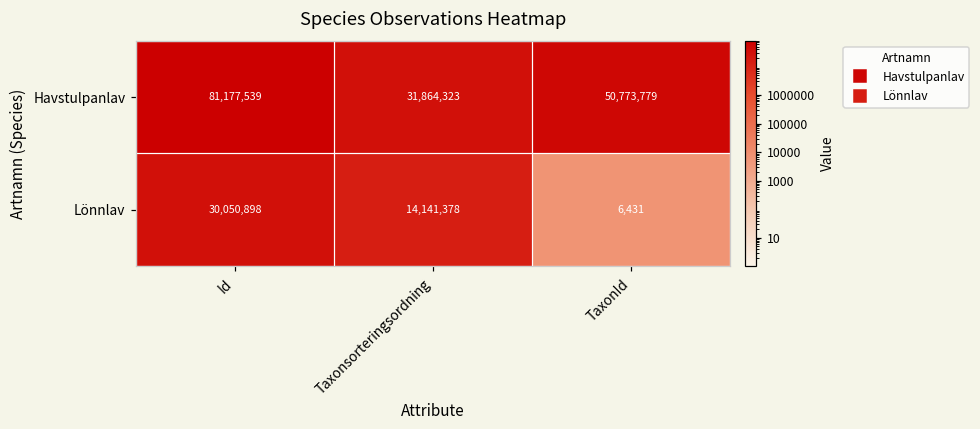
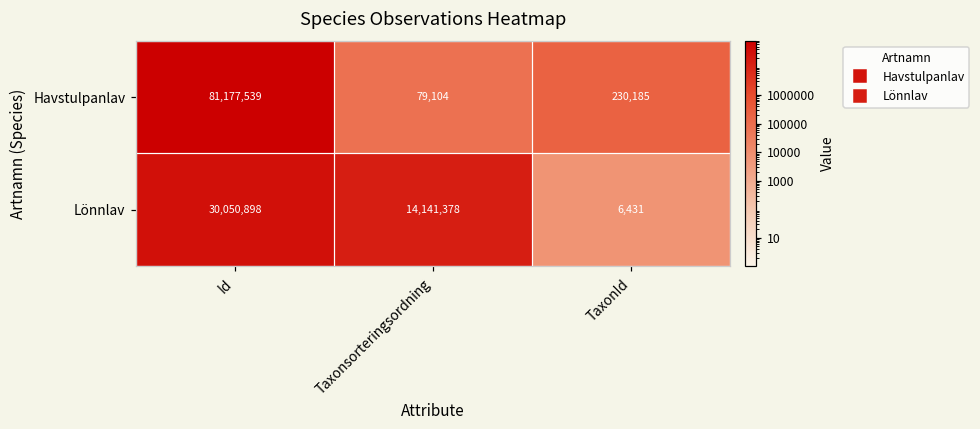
  {
    "Havstulpanlav": {
      "Id": "81,177,539",
-     "Taxonsorteringsordning": "31,864,323",
-     "TaxonId": "50,773,779"
+     "Taxonsorteringsordning": "79,104",
+     "TaxonId": "230,185"
    },
    "Lönnlav": {
      "Id": "30,050,898",
      "Taxonsorteringsordning": "14,141,378",
      "TaxonId": "6,431"
    }
  }
